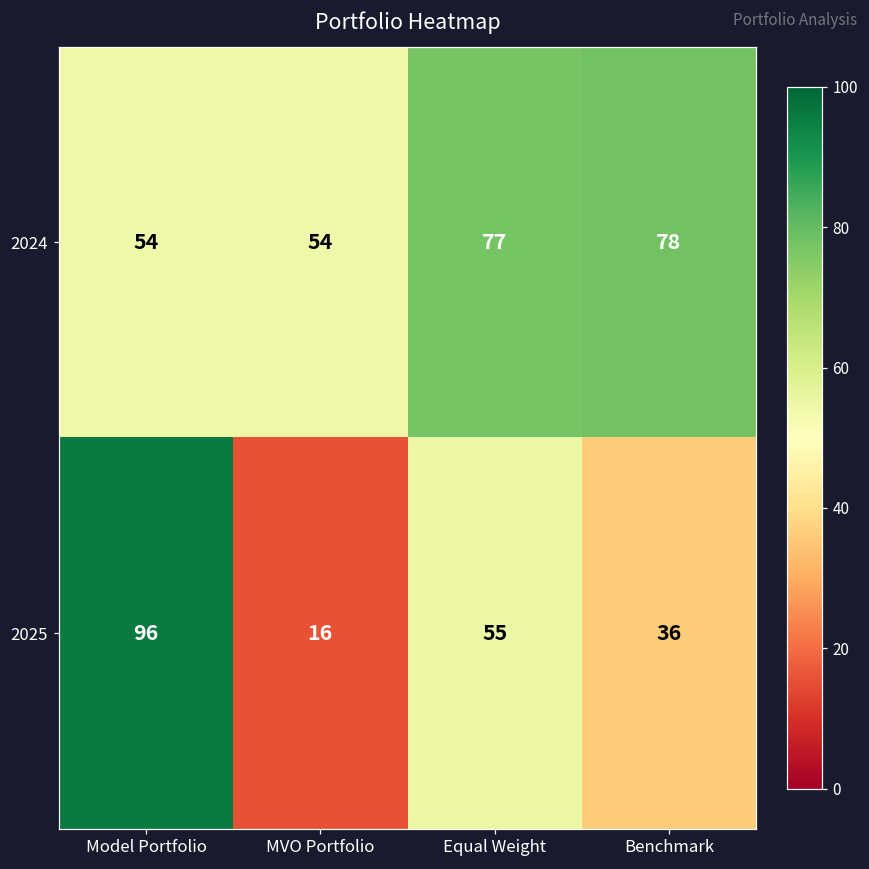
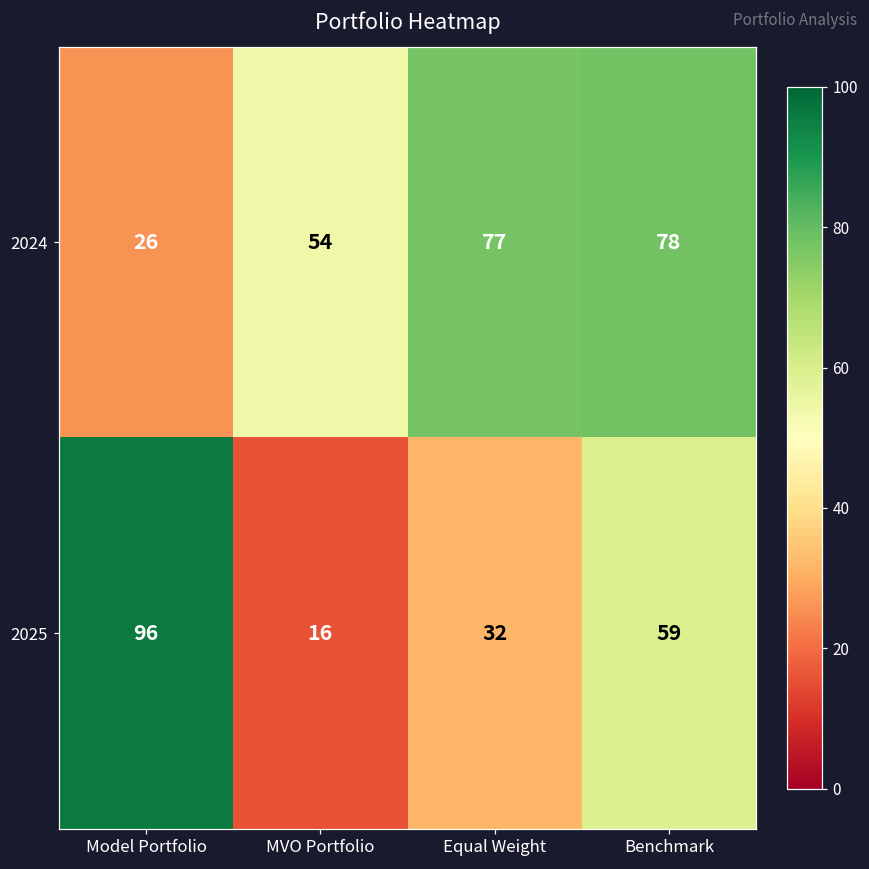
  {
    "2024": {
-     "Model Portfolio": 54,
+     "Model Portfolio": 26,
      "MVO Portfolio": 54,
      "Equal Weight": 77,
      "Benchmark": 78
    },
    "2025": {
      "Model Portfolio": 96,
      "MVO Portfolio": 16,
-     "Equal Weight": 55,
-     "Benchmark": 36
+     "Equal Weight": 32,
+     "Benchmark": 59
    }
  }
